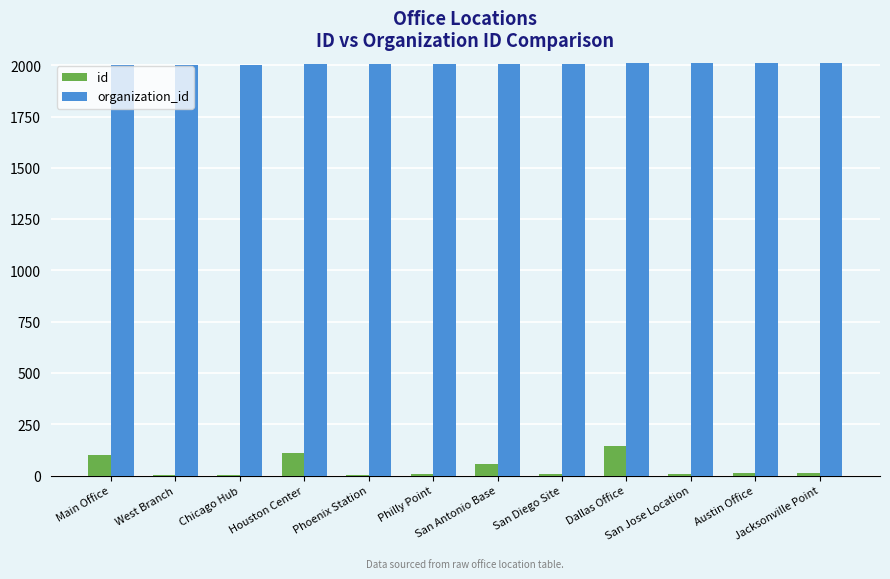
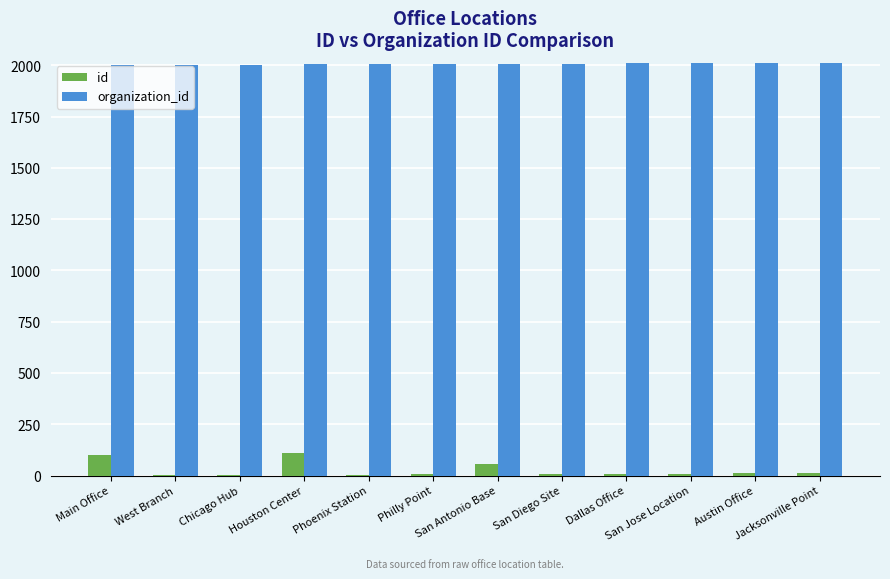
  {
    "id": {
      "Main Office": 100,
      "Houston Center": 110,
      "San Antonio Base": 60,
-     "Dallas Office": 140
+     "Dallas Office": 10
    },
    "organization_id": {
      "Main Office": 2000,
      "West Branch": 2000,
      "Chicago Hub": 2000,
      "Houston Center": 2000,
      "Phoenix Station": 2010,
      "Philly Point": 2010,
      "San Antonio Base": 2010,
      "San Diego Site": 2010,
      "Dallas Office": 2010,
      "San Jose Location": 2010,
      "Austin Office": 2010,
      "Jacksonville Point": 2010
    }
  }
